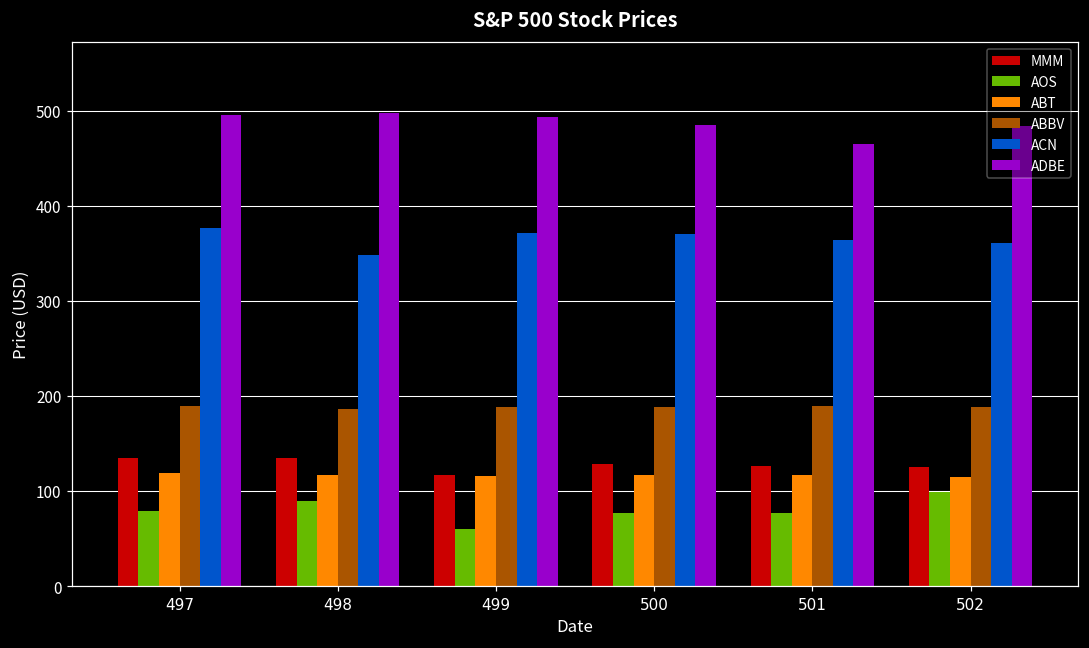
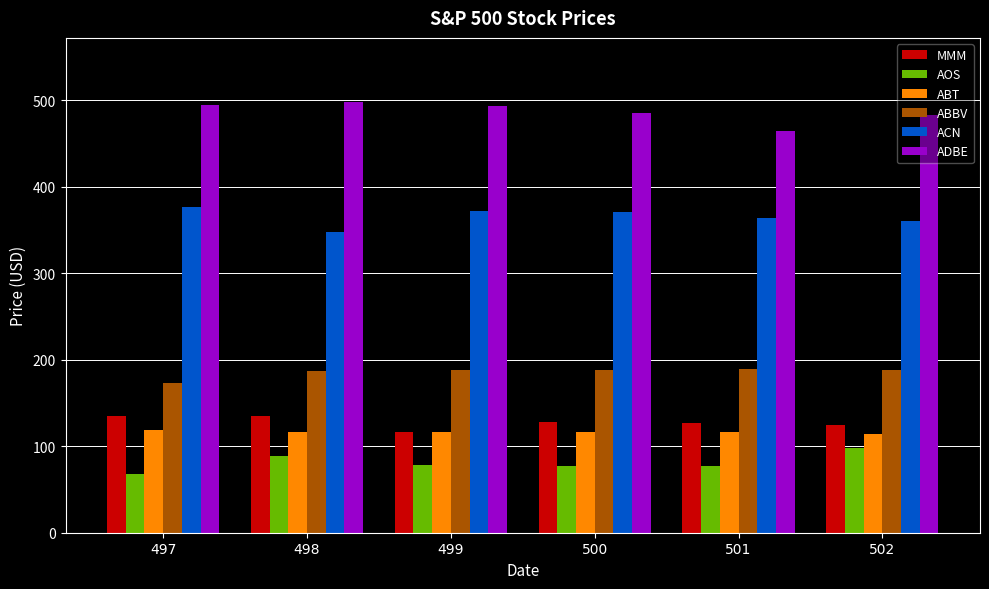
  {
    "MMM": {
      "497": 140,
      "498": 130,
      "499": 120,
      "500": 130,
      "501": 130,
      "502": 120
    },
    "AOS": {
-     "497": 80,
+     "497": 70,
      "498": 90,
-     "499": 60,
+     "499": 80,
      "500": 80,
      "501": 80,
      "502": 100
    },
    "ABT": {
      "497": 120,
      "498": 120,
      "499": 120,
      "500": 120,
      "501": 120,
      "502": 110
    },
    "ABBV": {
-     "497": 190,
+     "497": 170,
      "498": 190,
      "499": 190,
      "500": 190,
      "501": 190,
      "502": 190
    },
    "ACN": {
      "497": 380,
      "498": 350,
      "499": 370,
      "500": 370,
      "501": 360,
      "502": 360
    },
    "ADBE": {
      "497": 490,
      "498": 500,
      "499": 490,
      "500": 490,
      "501": 460
    }
  }
